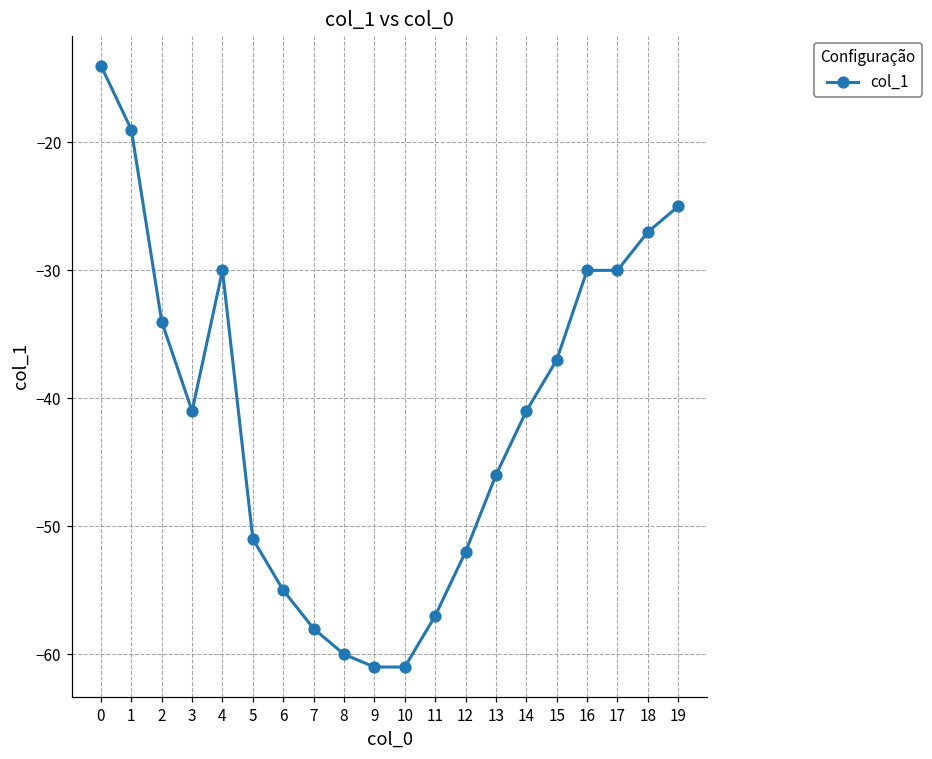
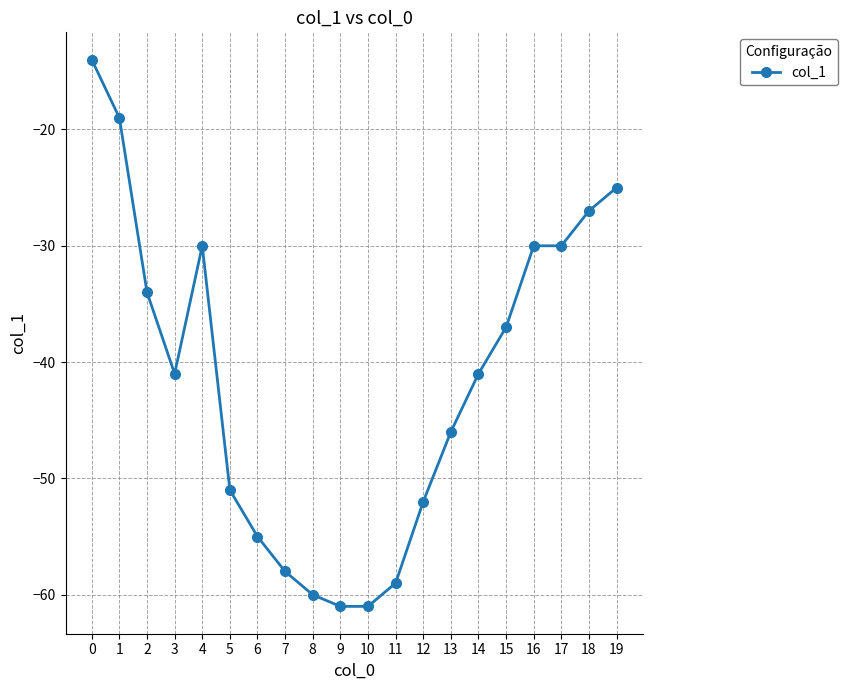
  {
    "0": -14,
    "1": -19,
    "2": -34,
    "3": -41,
    "4": -30,
    "5": -51,
    "6": -55,
    "7": -58,
    "8": -60,
    "9": -61,
    "10": -61,
-   "11": -57,
+   "11": -59,
    "12": -52,
    "13": -46,
    "14": -41,
    "15": -37,
    "16": -30,
    "17": -30,
    "18": -27,
    "19": -25
  }
